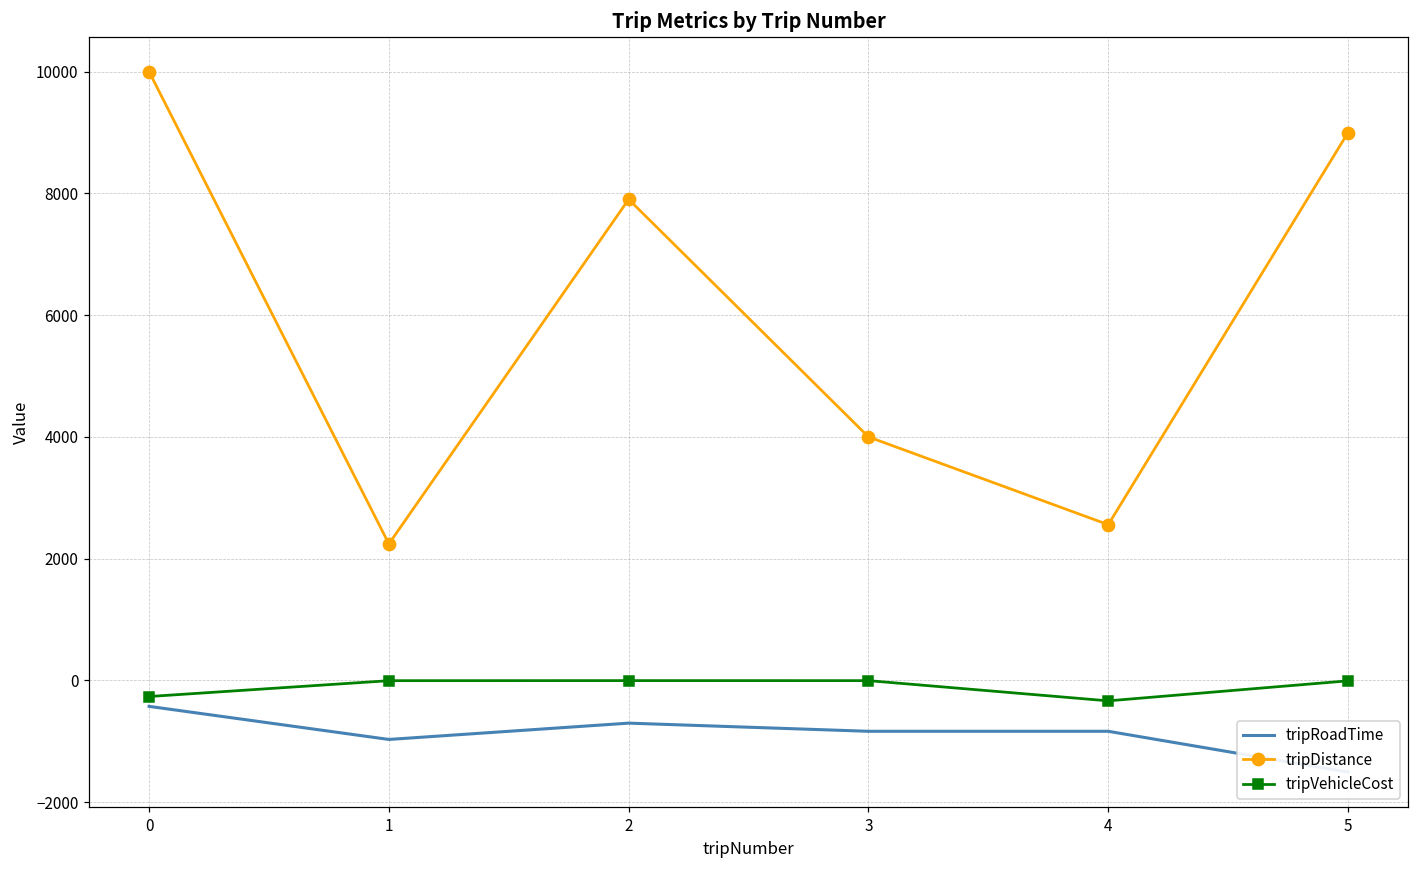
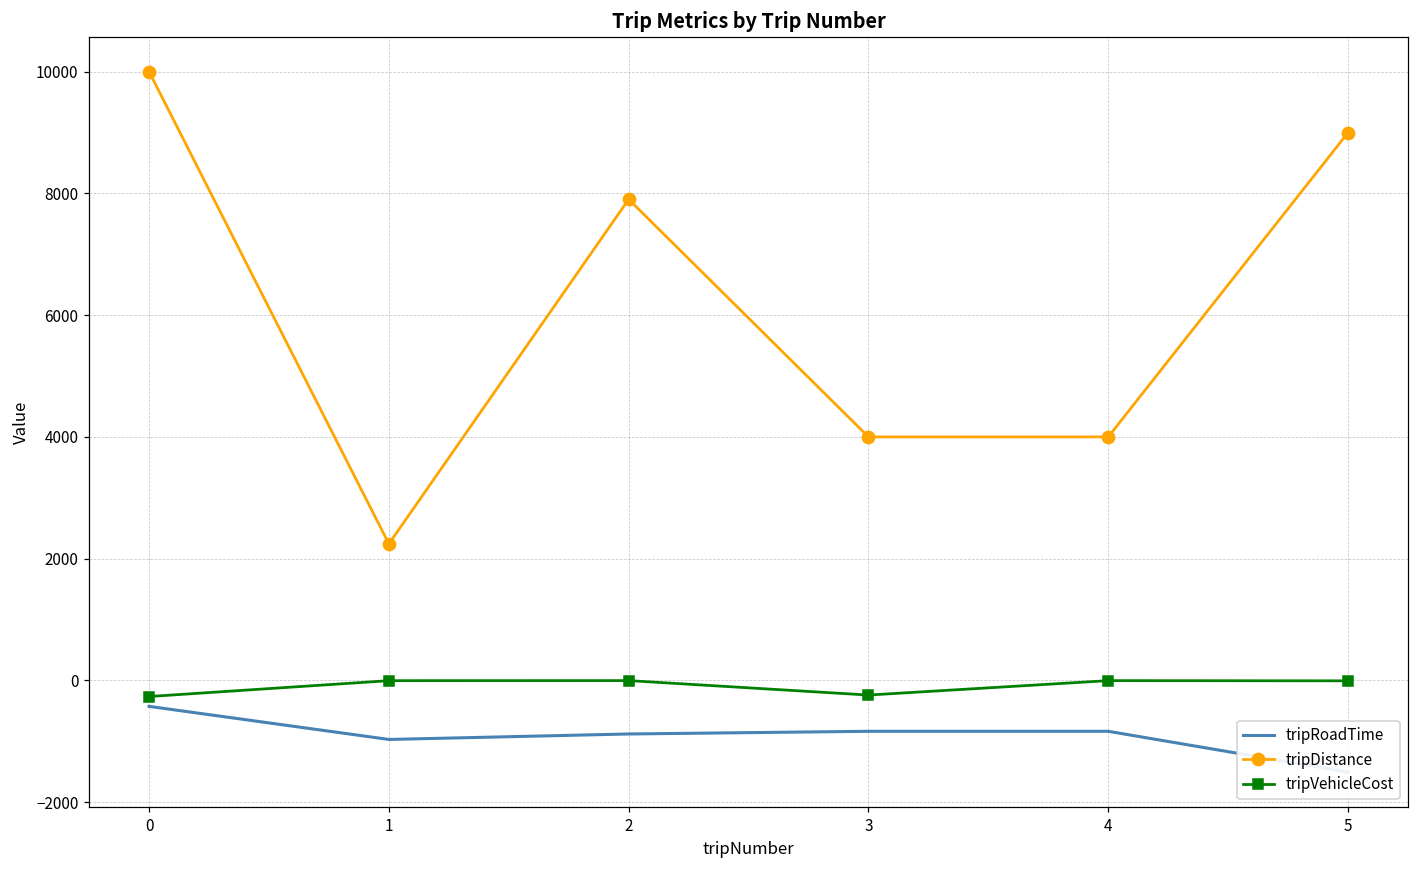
  {
    "tripRoadTime": {
      "0": -400,
      "1": -1000,
-     "2": -700,
+     "2": -900,
      "3": -800,
      "4": -800
    },
    "tripDistance": {
      "0": 10000,
      "1": 2200,
      "2": 7900,
      "3": 4000,
-     "4": 2600,
+     "4": 4000,
      "5": 9000
    },
    "tripVehicleCost": {
      "0": -300,
      "1": 0,
      "2": 0,
-     "3": 0,
-     "4": -300,
+     "3": -200,
+     "4": 0,
      "5": 0
    }
  }
